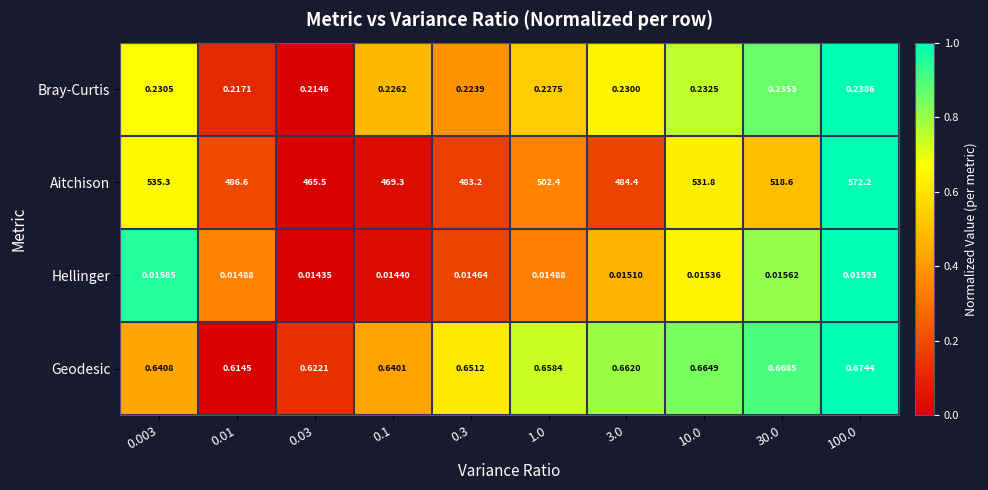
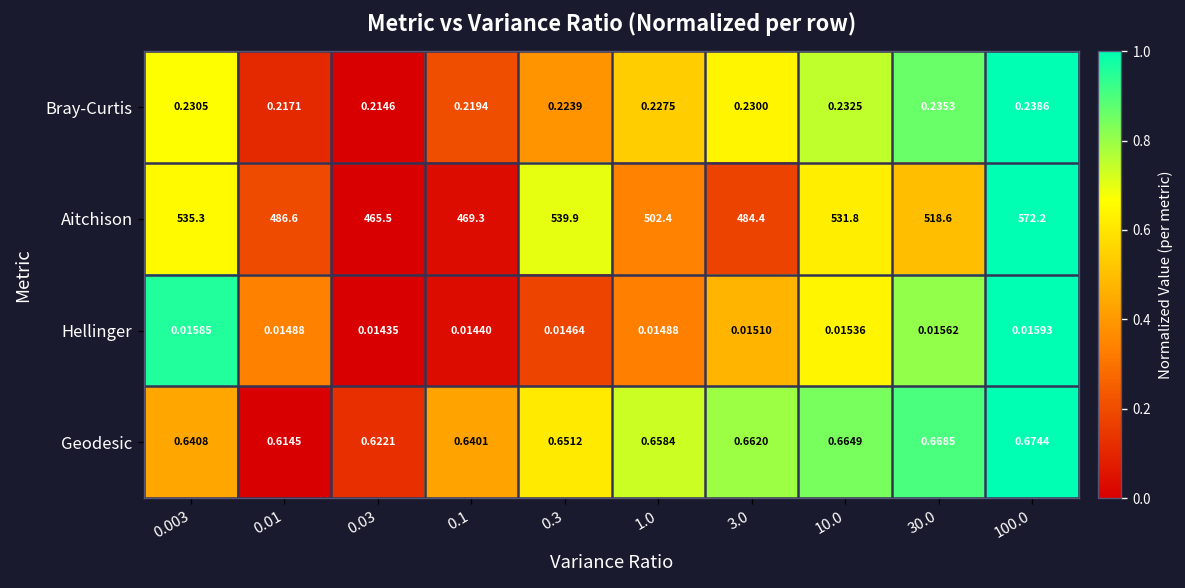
  {
    "Bray-Curtis": {
      "0.003": 0.2305,
      "0.01": 0.2171,
      "0.03": 0.2146,
-     "0.1": 0.2262,
+     "0.1": 0.2194,
      "0.3": 0.2239,
      "1.0": 0.2275,
      "3.0": 0.2300,
      "10.0": 0.2325,
      "30.0": 0.2353,
      "100.0": 0.2386
    },
    "Aitchison": {
      "0.003": 535.3,
      "0.01": 486.6,
      "0.03": 465.5,
      "0.1": 469.3,
-     "0.3": 483.2,
+     "0.3": 539.9,
      "1.0": 502.4,
      "3.0": 484.4,
      "10.0": 531.8,
      "30.0": 518.6,
      "100.0": 572.2
    },
    "Hellinger": {
      "0.003": 0.01585,
      "0.01": 0.01488,
      "0.03": 0.01435,
      "0.1": 0.01440,
      "0.3": 0.01464,
      "1.0": 0.01488,
      "3.0": 0.01510,
      "10.0": 0.01536,
      "30.0": 0.01562,
      "100.0": 0.01593
    },
    "Geodesic": {
      "0.003": 0.6408,
      "0.01": 0.6145,
      "0.03": 0.6221,
      "0.1": 0.6401,
      "0.3": 0.6512,
      "1.0": 0.6584,
      "3.0": 0.6620,
      "10.0": 0.6649,
      "30.0": 0.6685,
      "100.0": 0.6744
    }
  }
